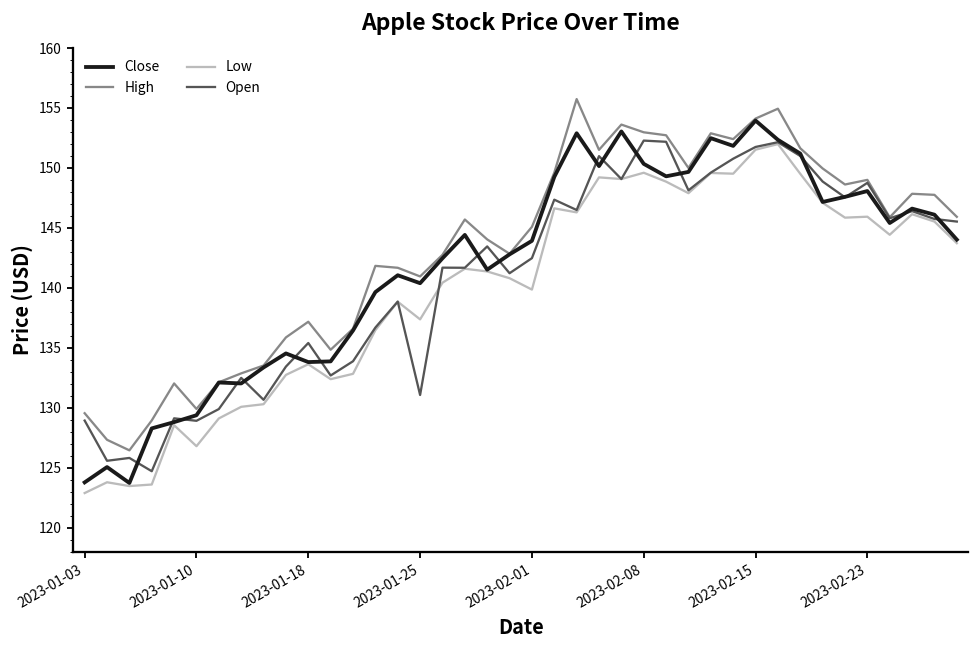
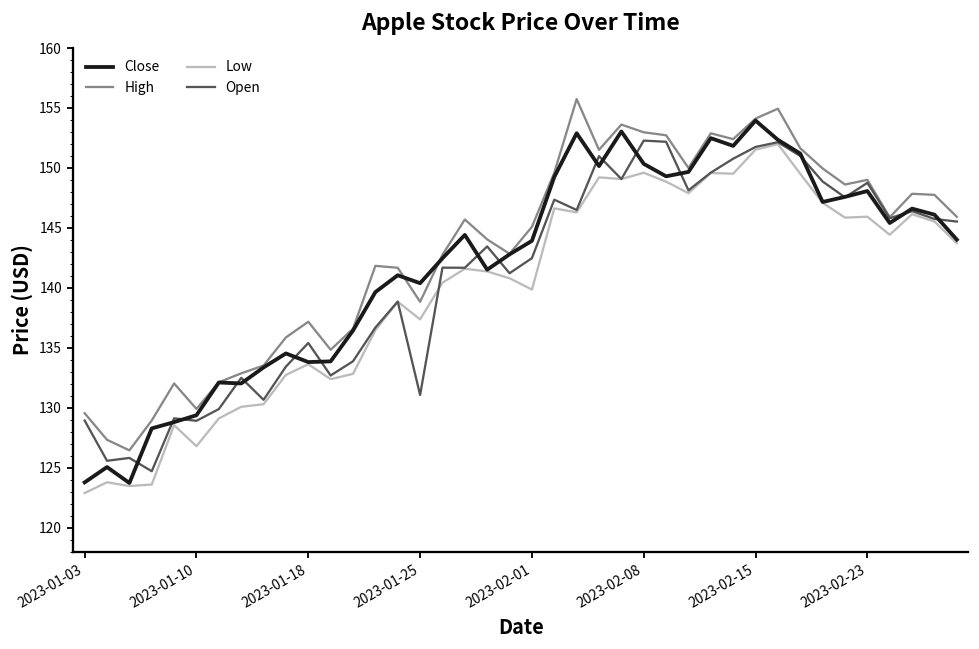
  {
    "Close": {
      "2023-01-03": 123.8,
      "2023-01-10": 129.4,
      "2023-01-25": 140.4,
      "2023-02-01": 143.9,
      "2023-02-08": 150.3,
      "2023-02-23": 148.1
    },
    "High": {
      "2023-01-03": 129.5,
      "2023-01-10": 129.9,
      "2023-01-18": 137.2,
-     "2023-01-25": 140.9,
+     "2023-01-25": 138.8,
      "2023-02-01": 145.1,
      "2023-02-08": 153.0,
      "2023-02-23": 149.0
    },
    "Low": {
      "2023-01-03": 122.9,
      "2023-01-10": 126.8,
      "2023-01-25": 137.4,
      "2023-02-01": 139.8,
      "2023-02-08": 149.6,
      "2023-02-23": 145.9
    },
    "Open": {
      "2023-01-03": 128.9,
      "2023-01-10": 128.9,
      "2023-01-18": 135.4,
      "2023-01-25": 131.1,
      "2023-02-01": 142.5,
      "2023-02-08": 152.3,
      "2023-02-23": 148.8
    }
  }
